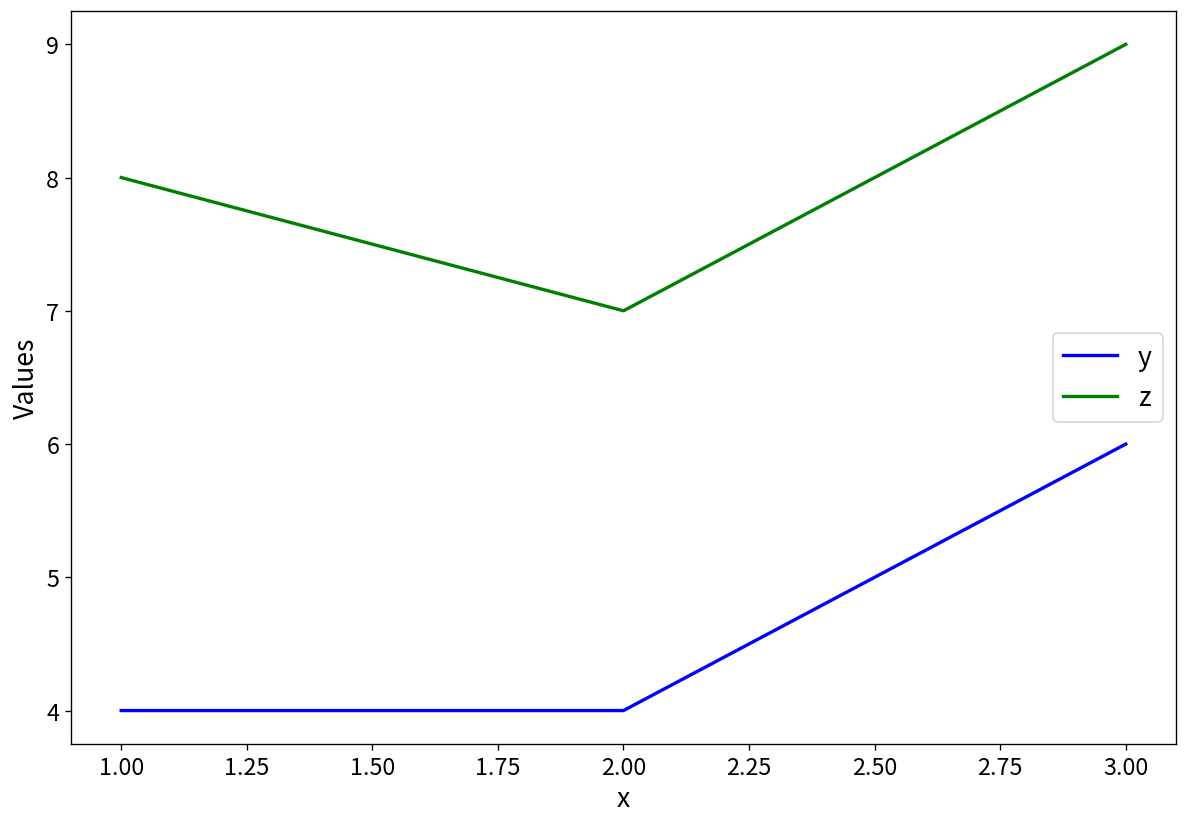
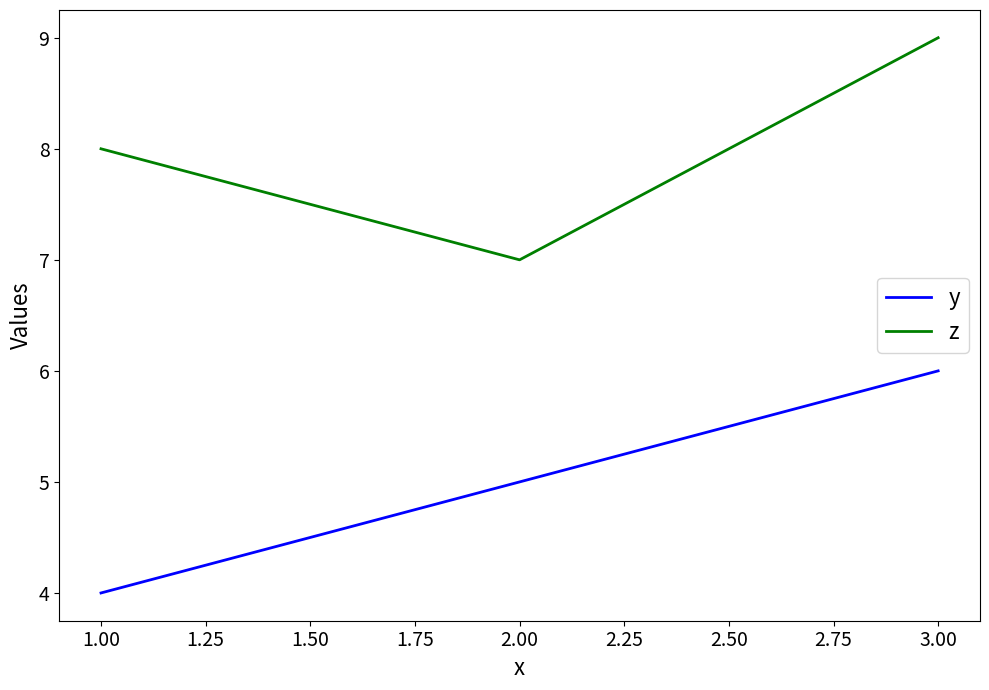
  {
    "y": {
      "1.00": 4,
-     "2.00": 4,
+     "2.00": 5,
      "3.00": 6
    },
    "z": {
      "1.00": 8,
      "2.00": 7,
      "3.00": 9
    }
  }
